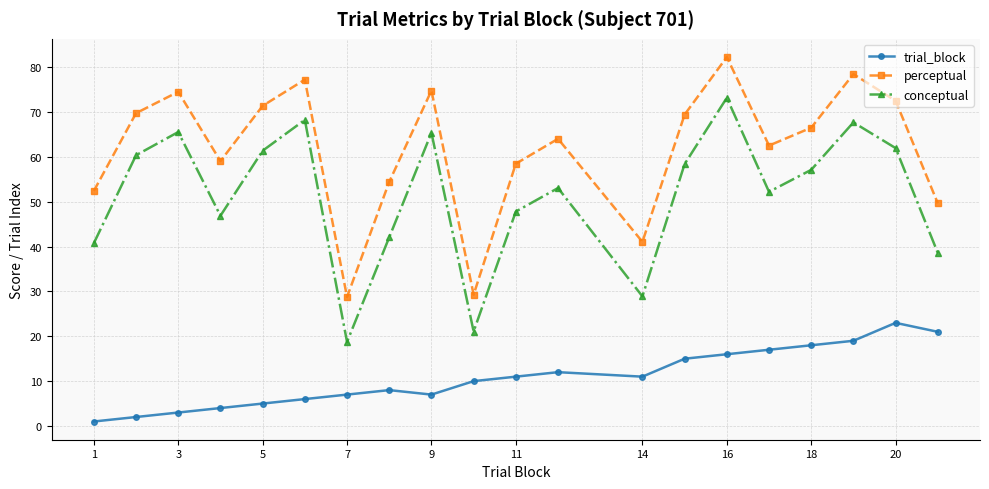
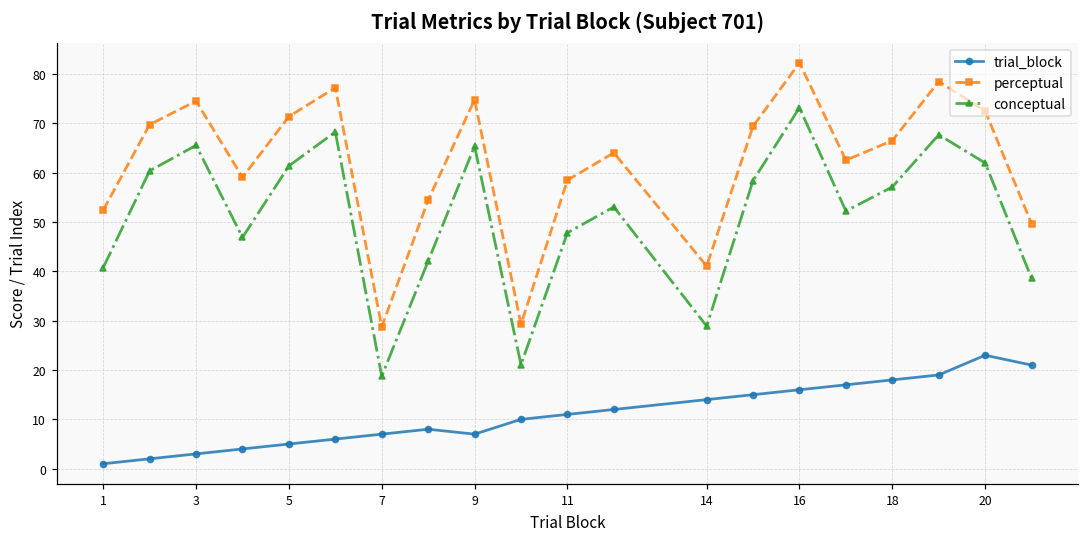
  {
    "trial_block": {
      "1": 1,
      "3": 3,
      "5": 5,
      "7": 7,
      "9": 7,
      "11": 11,
-     "14": 11,
+     "14": 14,
      "16": 16,
      "18": 18,
      "20": 23
    },
    "perceptual": {
      "1": 52,
      "3": 75,
      "5": 71,
      "7": 29,
      "9": 75,
      "11": 58,
      "14": 41,
      "16": 82,
      "18": 67
    },
    "conceptual": {
      "1": 41,
      "3": 66,
      "5": 61,
      "7": 19,
      "9": 65,
      "11": 48,
      "14": 29,
      "16": 73,
      "18": 57,
      "20": 62
    }
  }
